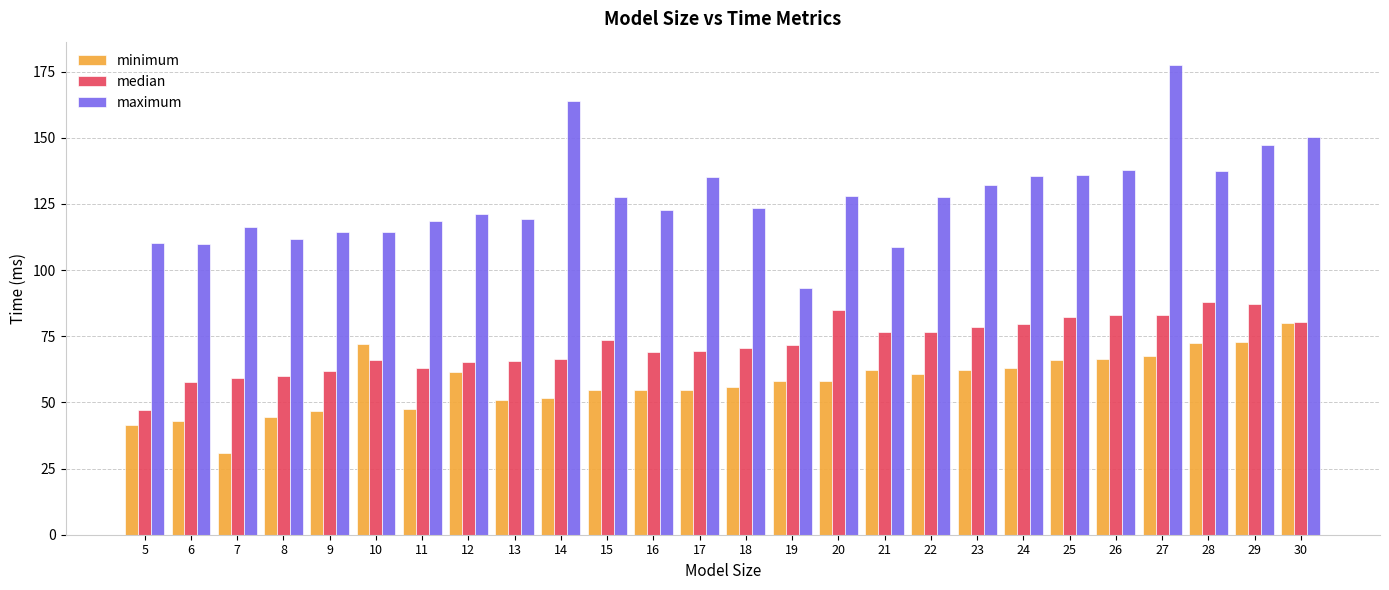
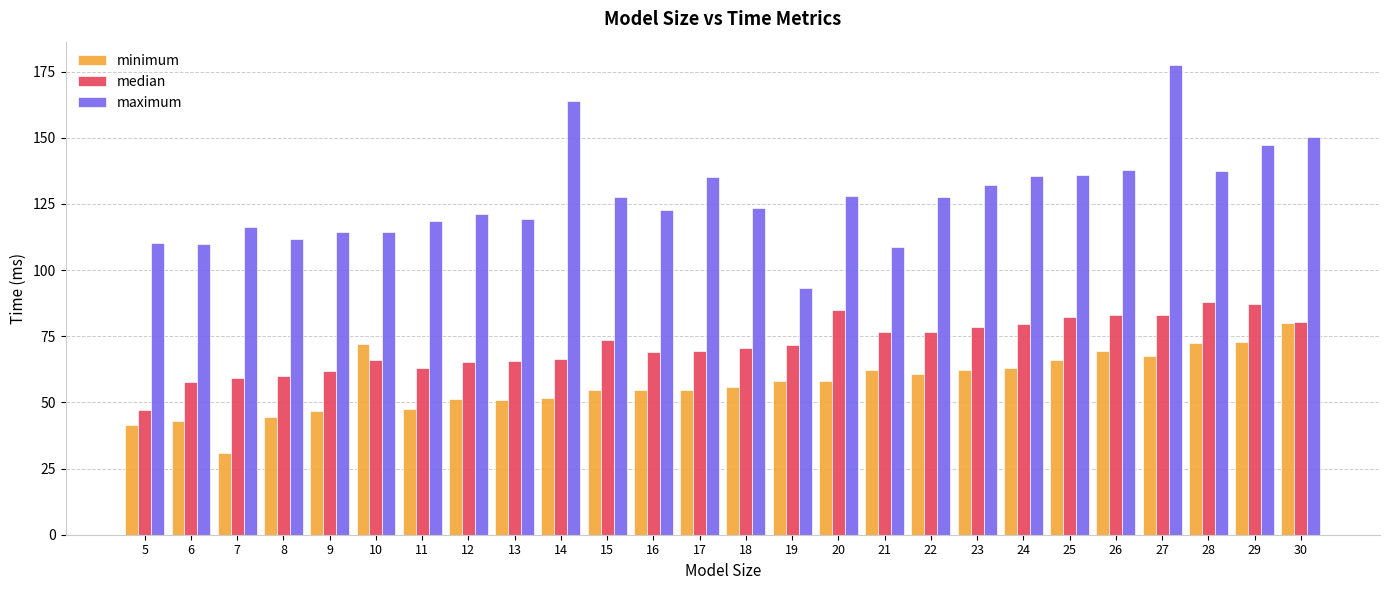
  {
    "minimum": {
      "5": 41,
      "6": 43,
      "7": 31,
      "8": 45,
      "9": 47,
      "10": 72,
      "11": 47,
-     "12": 62,
+     "12": 51,
      "13": 51,
      "14": 52,
      "15": 55,
      "16": 55,
      "17": 55,
      "18": 56,
      "19": 58,
      "20": 58,
      "21": 62,
      "22": 61,
      "23": 62,
      "24": 63,
      "25": 66,
-     "26": 67,
+     "26": 70,
      "27": 67,
      "28": 72,
      "29": 73,
      "30": 80
    },
    "median": {
      "5": 47,
      "6": 58,
      "7": 59,
      "8": 60,
      "9": 62,
      "10": 66,
      "11": 63,
      "12": 65,
      "13": 65,
      "14": 66,
      "15": 74,
      "16": 69,
      "17": 69,
      "18": 71,
      "19": 72,
      "20": 85,
      "21": 77,
      "22": 76,
      "23": 78,
      "24": 80,
      "25": 82,
      "26": 83,
      "27": 83,
      "28": 88,
      "29": 87,
      "30": 80
    },
    "maximum": {
      "5": 110,
      "6": 110,
      "7": 116,
      "8": 112,
      "9": 115,
      "10": 114,
      "11": 119,
      "12": 121,
      "13": 119,
      "14": 164,
      "15": 128,
      "16": 123,
      "17": 135,
      "18": 123,
      "19": 93,
      "20": 128,
      "21": 109,
      "22": 128,
      "23": 132,
      "24": 135,
      "25": 136,
      "26": 138,
      "27": 177,
      "28": 137,
      "29": 147,
      "30": 150
    }
  }
